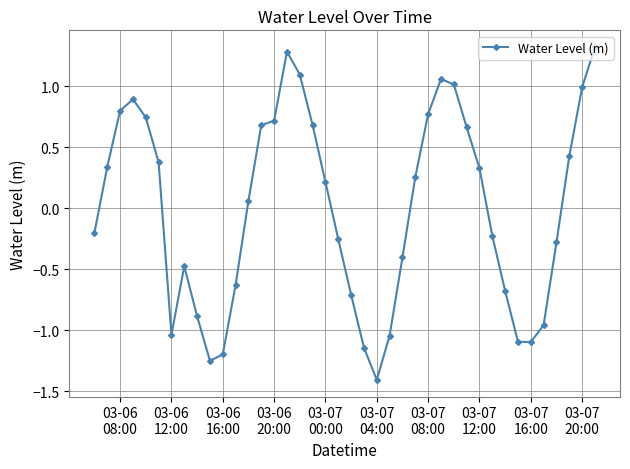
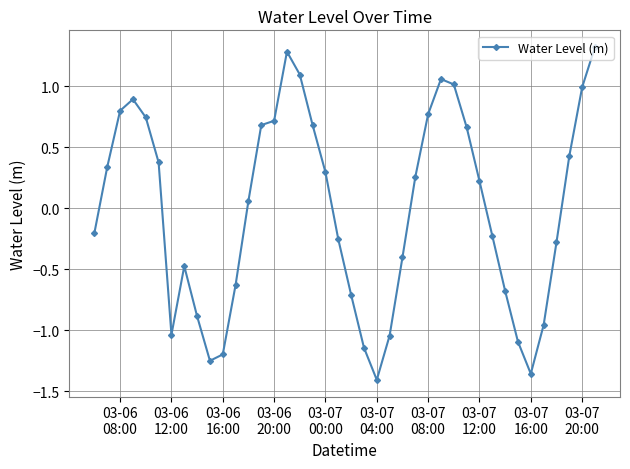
  {
    "03-06 08:00": 0.80,
    "03-06 12:00": -1.04,
    "03-06 16:00": -1.20,
    "03-06 20:00": 0.72,
-   "03-07 00:00": 0.22,
+   "03-07 00:00": 0.30,
    "03-07 04:00": -1.41,
    "03-07 08:00": 0.77,
-   "03-07 12:00": 0.33,
-   "03-07 16:00": -1.10,
+   "03-07 12:00": 0.22,
+   "03-07 16:00": -1.36,
    "03-07 20:00": 0.99
  }
